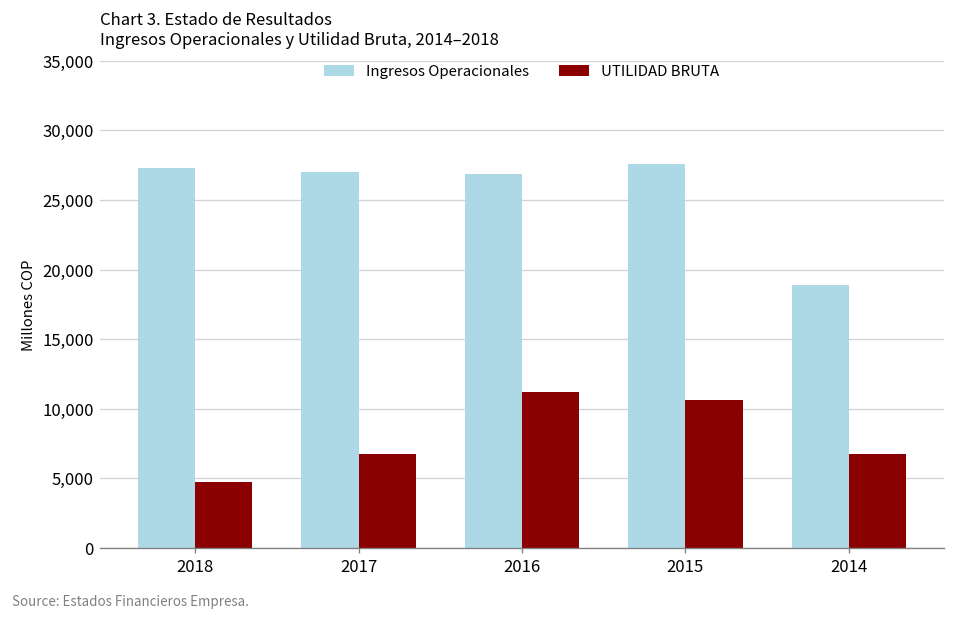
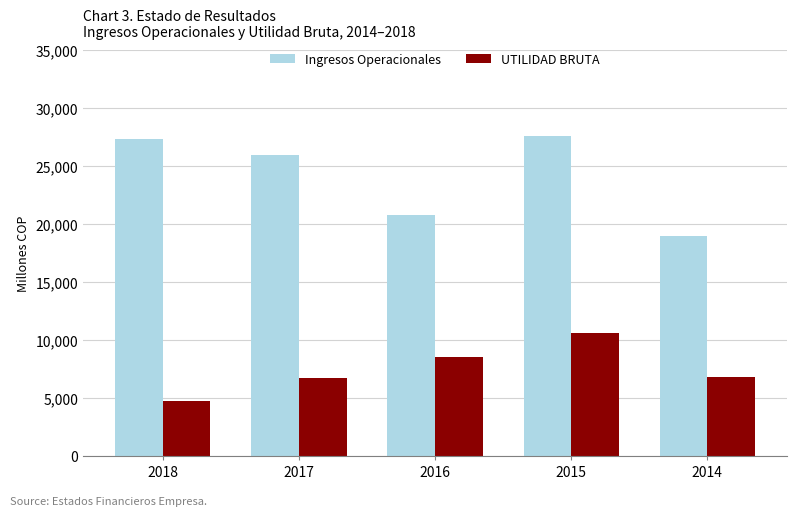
  {
    "Ingresos Operacionales": {
      "2018": "27,300",
-     "2017": "27,000",
-     "2016": "26,900",
+     "2017": "25,900",
+     "2016": "20,800",
      "2015": "27,600",
      "2014": "18,900"
    },
    "UTILIDAD BRUTA": {
      "2018": "4,800",
      "2017": "6,800",
-     "2016": "11,200",
+     "2016": "8,500",
      "2015": "10,600",
      "2014": "6,800"
    }
  }
